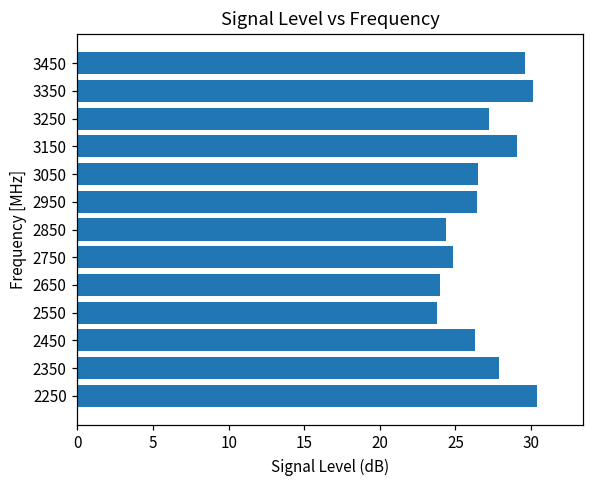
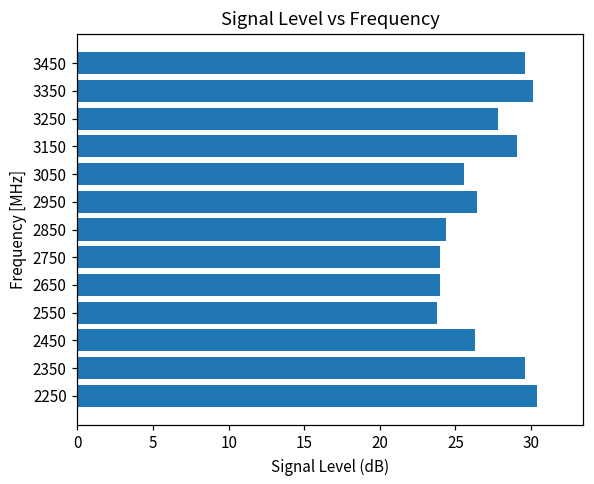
  {
    "3450": 29.6,
    "3350": 30.1,
-   "3250": 27.2,
+   "3250": 27.8,
    "3150": 29.1,
-   "3050": 26.5,
+   "3050": 25.6,
    "2950": 26.4,
    "2850": 24.4,
-   "2750": 24.8,
+   "2750": 24.0,
    "2650": 24.0,
    "2550": 23.8,
    "2450": 26.3,
-   "2350": 27.9,
+   "2350": 29.6,
    "2250": 30.4
  }
